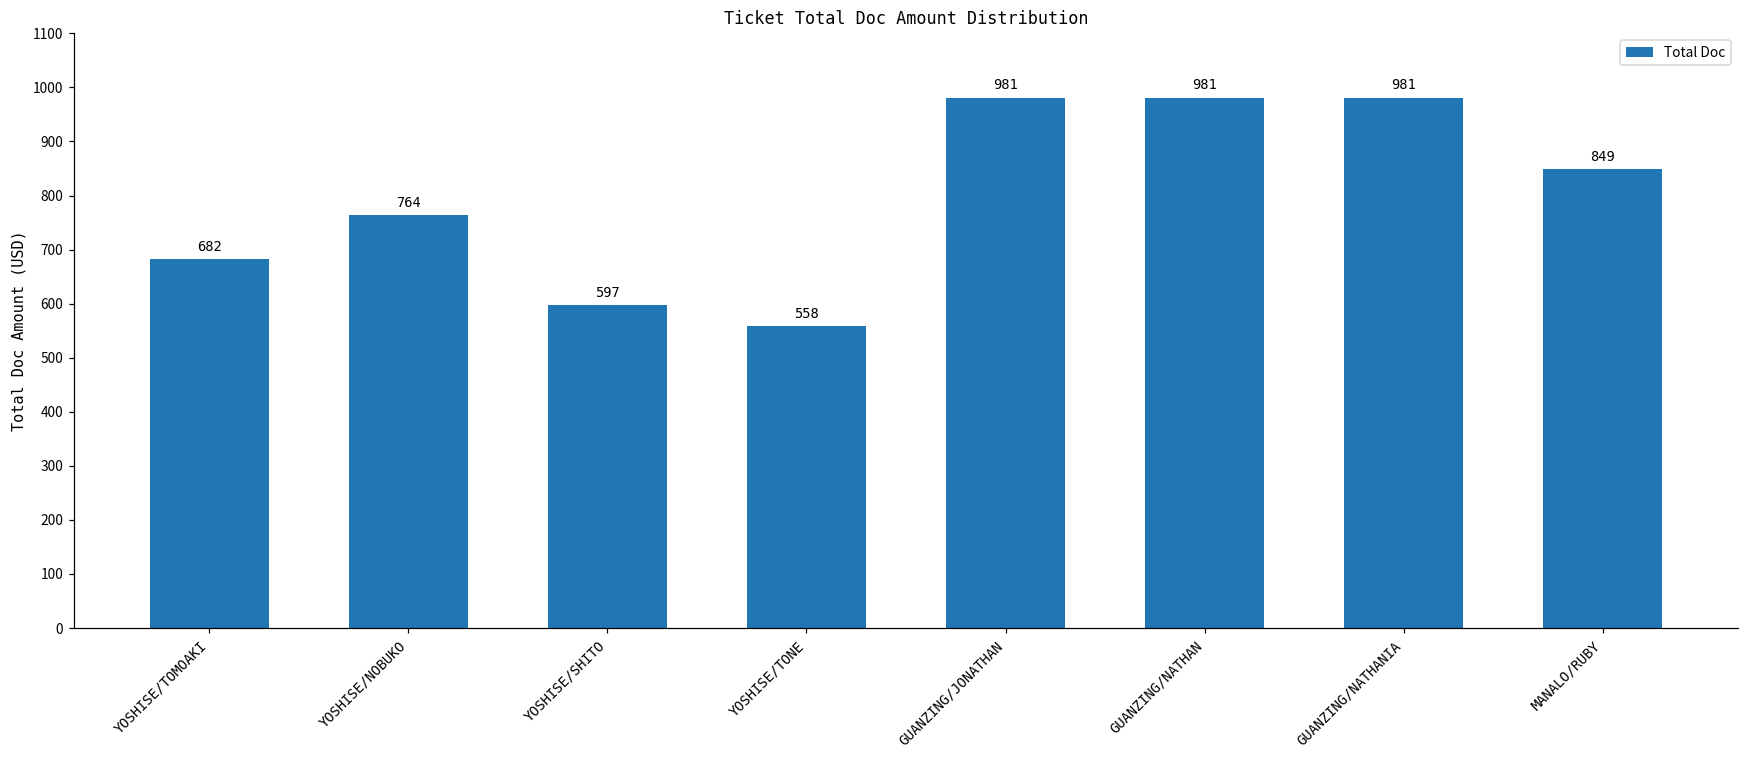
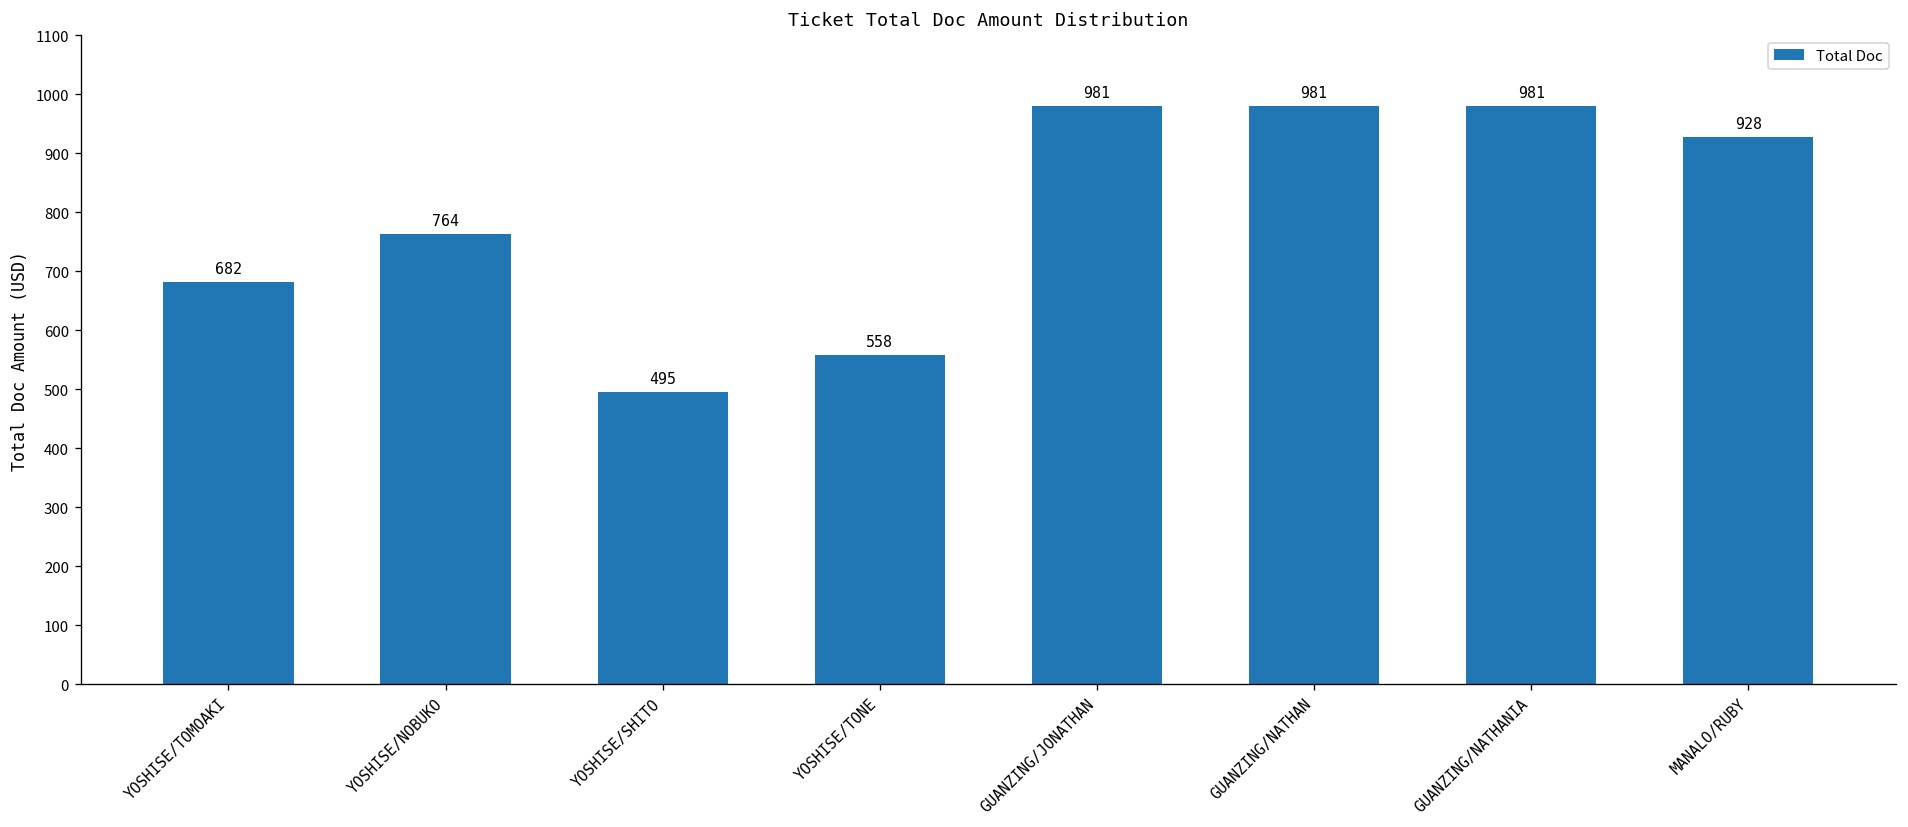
  {
    "YOSHISE/TOMOAKI": 682,
    "YOSHISE/NOBUKO": 764,
-   "YOSHISE/SHITO": 597,
+   "YOSHISE/SHITO": 495,
    "YOSHISE/TONE": 558,
    "GUANZING/JONATHAN": 981,
    "GUANZING/NATHAN": 981,
    "GUANZING/NATHANIA": 981,
-   "MANALO/RUBY": 849
+   "MANALO/RUBY": 928
  }
